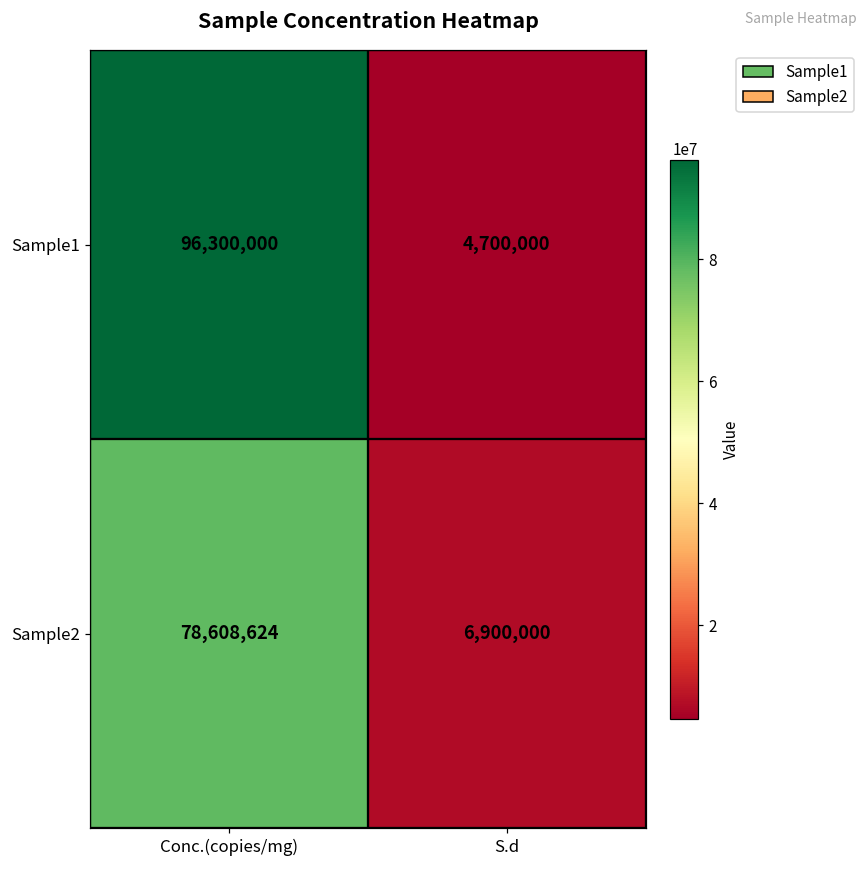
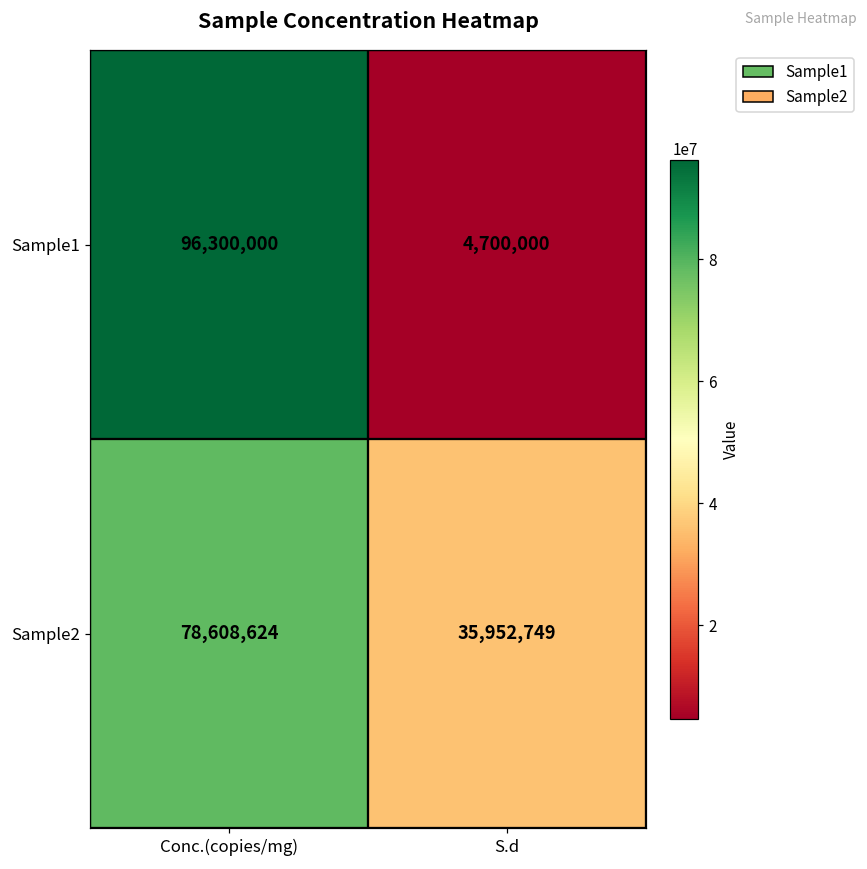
  {
    "Sample1": {
      "Conc.(copies/mg)": "96,300,000",
      "S.d": "4,700,000"
    },
    "Sample2": {
      "Conc.(copies/mg)": "78,608,624",
-     "S.d": "6,900,000"
+     "S.d": "35,952,749"
    }
  }
